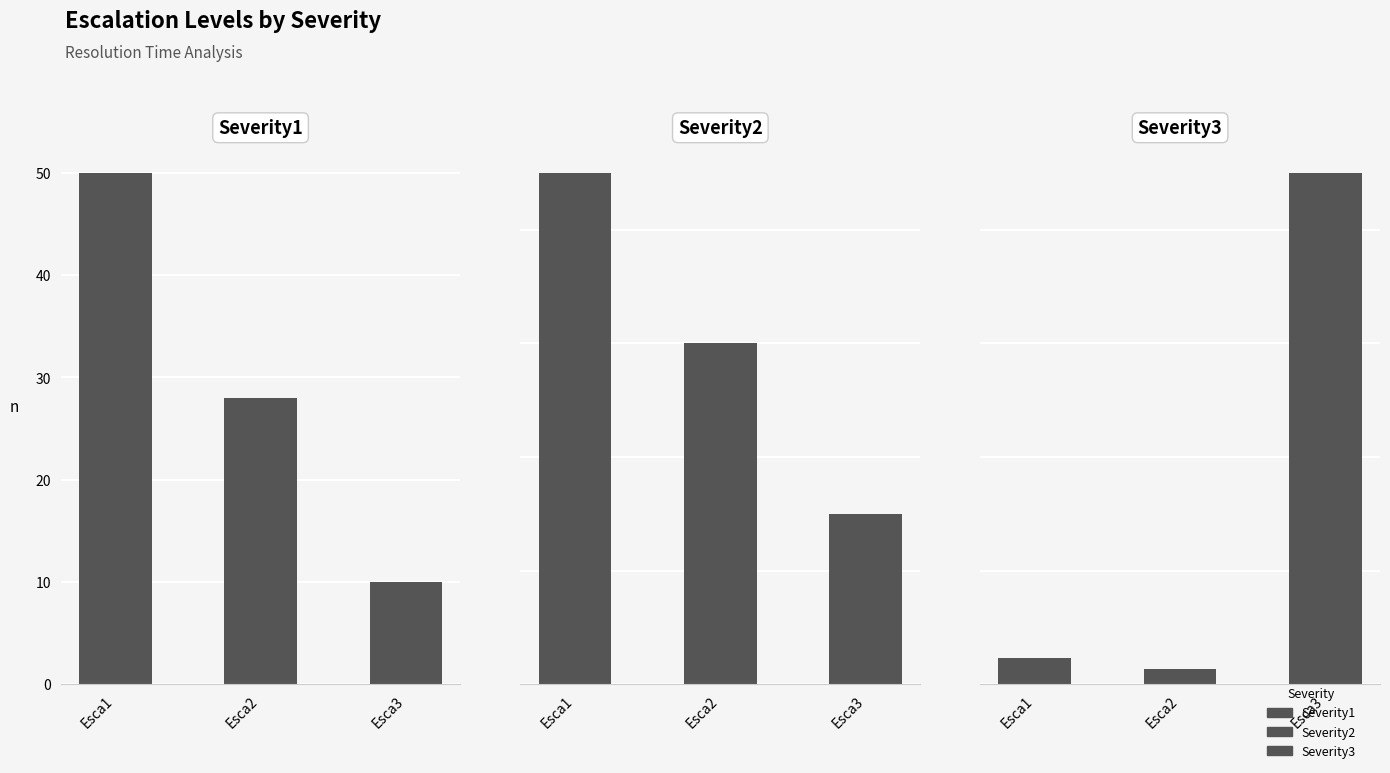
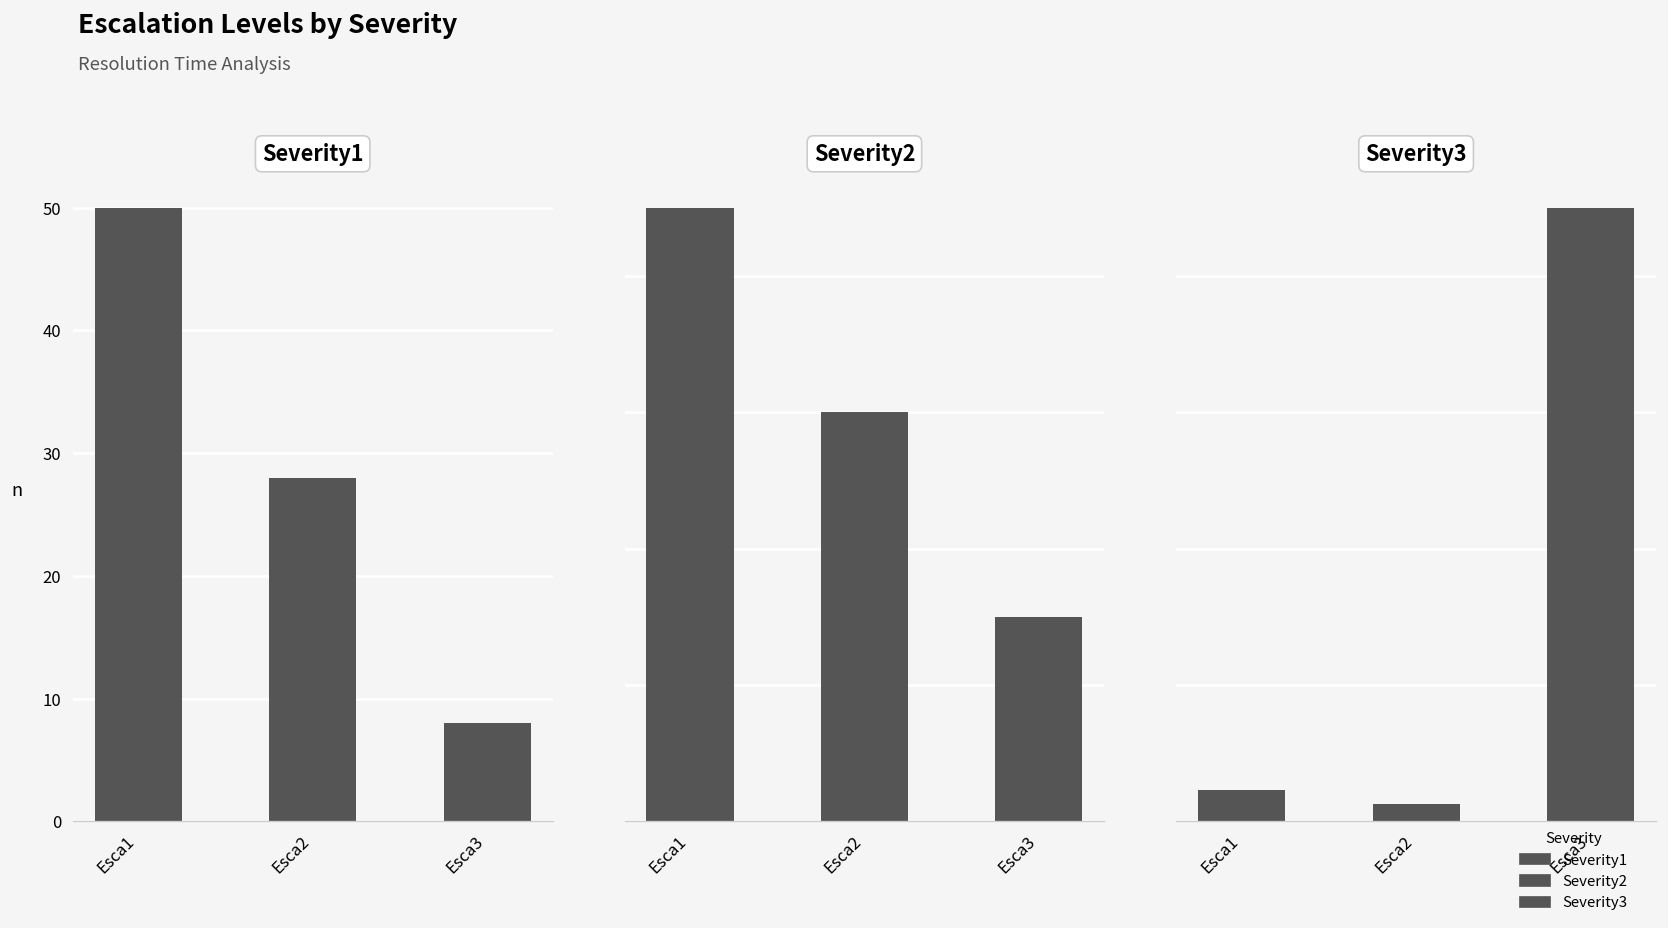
  {
    "Severity1": {
      "Esca1": 50,
      "Esca2": 28,
-     "Esca3": 10
+     "Esca3": 8
    }
  }
